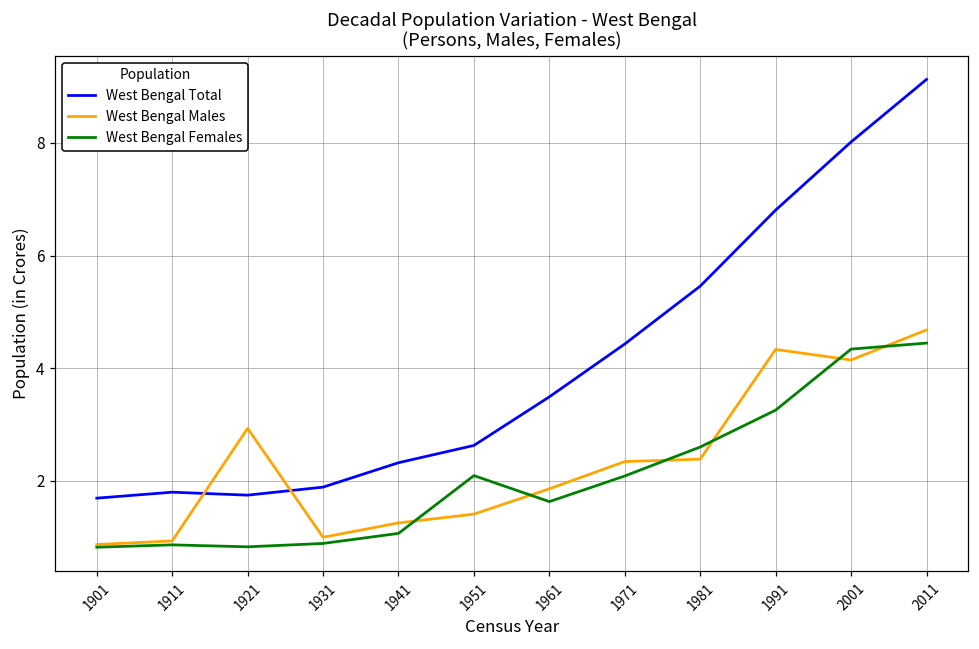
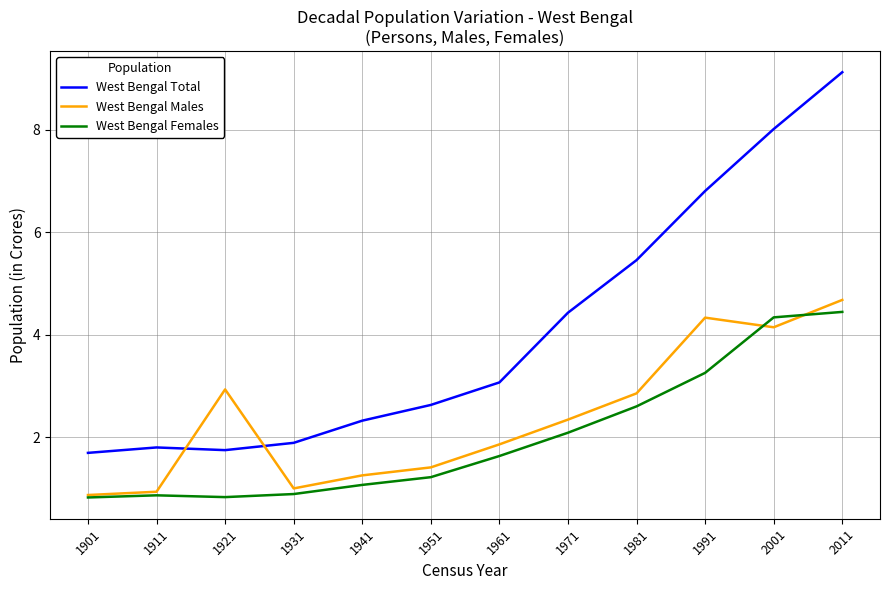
  {
    "West Bengal Total": {
      "1901": 1.7,
      "1911": 1.8,
      "1921": 1.7,
      "1931": 1.9,
      "1941": 2.3,
      "1951": 2.6,
-     "1961": 3.5,
+     "1961": 3.1,
      "1971": 4.4,
      "1981": 5.5,
      "1991": 6.8,
      "2001": 8.0,
      "2011": 9.1
    },
    "West Bengal Males": {
      "1911": 0.9,
      "1921": 2.9,
      "1931": 1.0,
      "1941": 1.3,
      "1951": 1.4,
      "1961": 1.9,
      "1971": 2.3,
-     "1981": 2.4,
+     "1981": 2.9,
      "1991": 4.3,
      "2001": 4.1,
      "2011": 4.7
    },
    "West Bengal Females": {
      "1911": 0.9,
      "1921": 0.8,
      "1931": 0.9,
      "1941": 1.1,
-     "1951": 2.1,
+     "1951": 1.2,
      "1961": 1.6,
      "1971": 2.1,
      "1981": 2.6,
      "1991": 3.3,
      "2001": 4.3,
      "2011": 4.4
    }
  }
